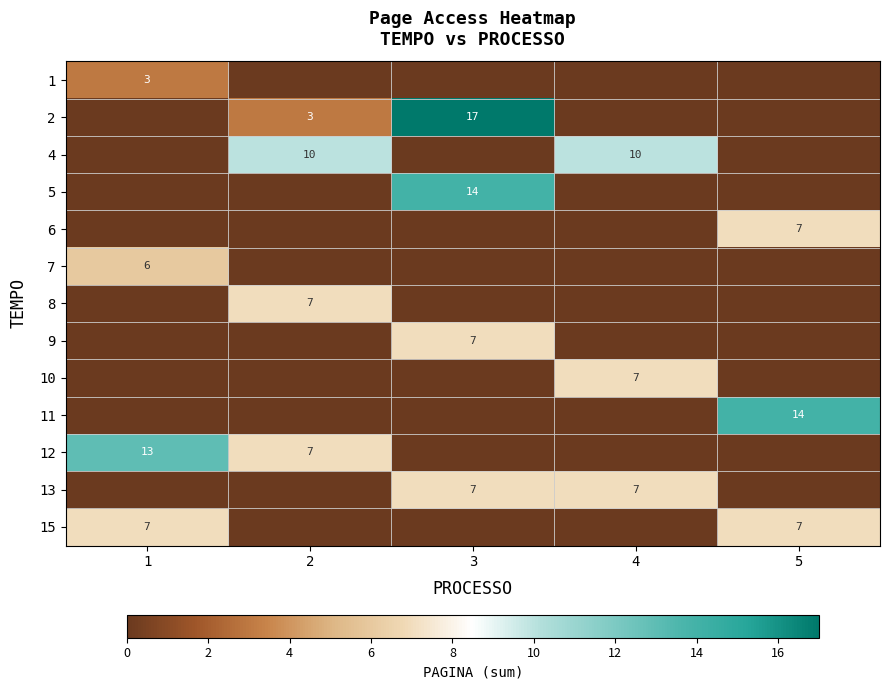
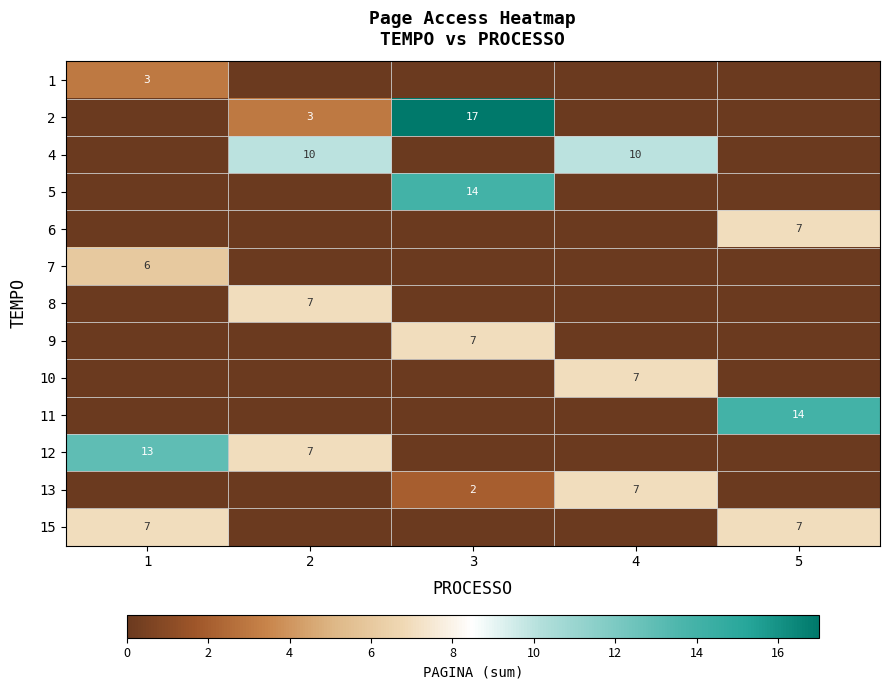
  {
    "1": {
      "1": 3
    },
    "2": {
      "2": 3,
      "3": 17
    },
    "4": {
      "2": 10,
      "4": 10
    },
    "5": {
      "3": 14
    },
    "6": {
      "5": 7
    },
    "7": {
      "1": 6
    },
    "8": {
      "2": 7
    },
    "9": {
      "3": 7
    },
    "10": {
      "4": 7
    },
    "11": {
      "5": 14
    },
    "12": {
      "1": 13,
      "2": 7
    },
    "13": {
-     "3": 7,
+     "3": 2,
      "4": 7
    },
    "15": {
      "1": 7,
      "5": 7
    }
  }
